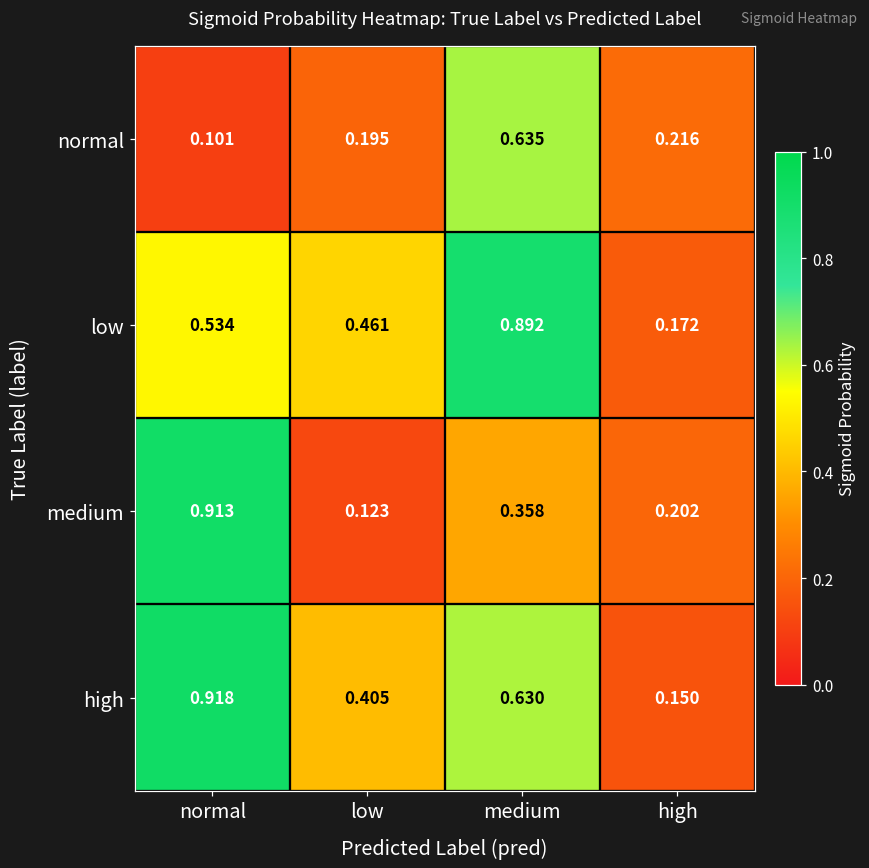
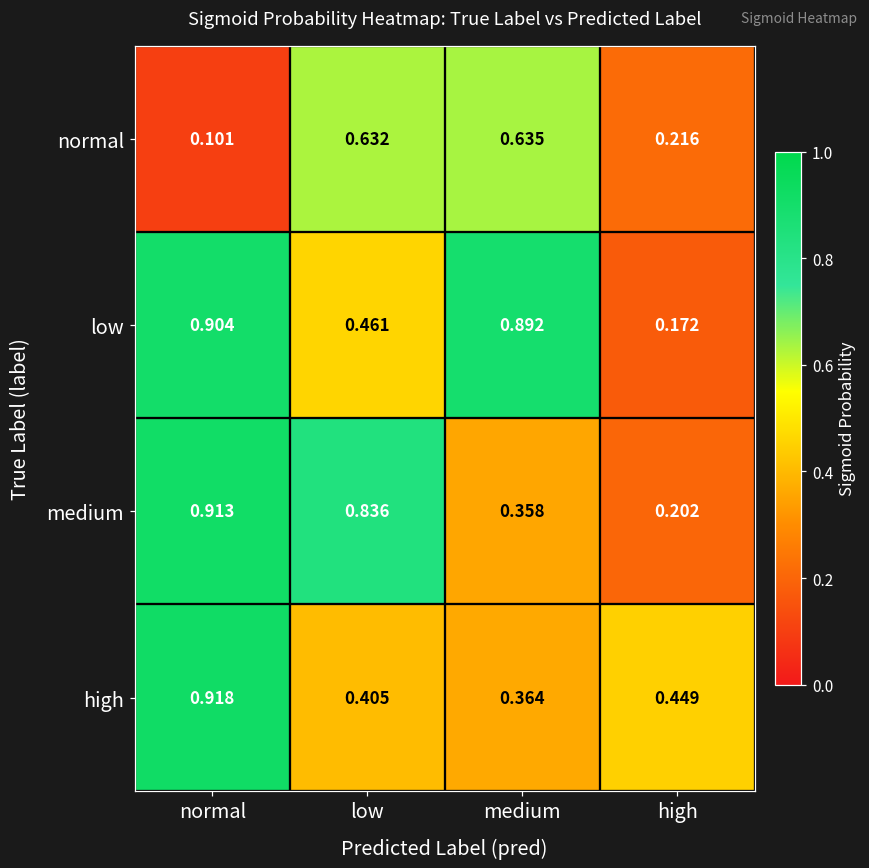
  {
    "normal": {
      "normal": 0.101,
-     "low": 0.195,
+     "low": 0.632,
      "medium": 0.635,
      "high": 0.216
    },
    "low": {
-     "normal": 0.534,
+     "normal": 0.904,
      "low": 0.461,
      "medium": 0.892,
      "high": 0.172
    },
    "medium": {
      "normal": 0.913,
-     "low": 0.123,
+     "low": 0.836,
      "medium": 0.358,
      "high": 0.202
    },
    "high": {
      "normal": 0.918,
      "low": 0.405,
-     "medium": 0.630,
-     "high": 0.150
+     "medium": 0.364,
+     "high": 0.449
    }
  }
